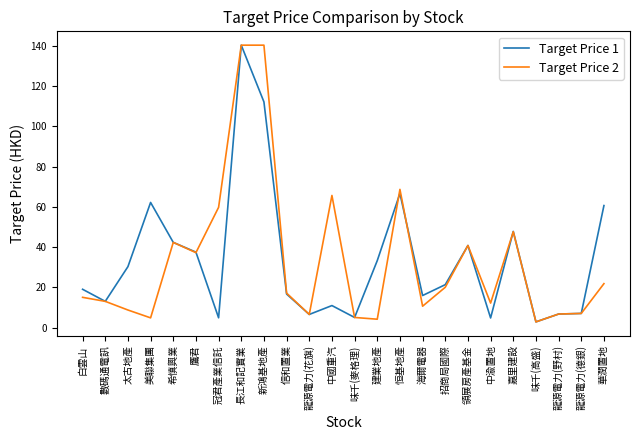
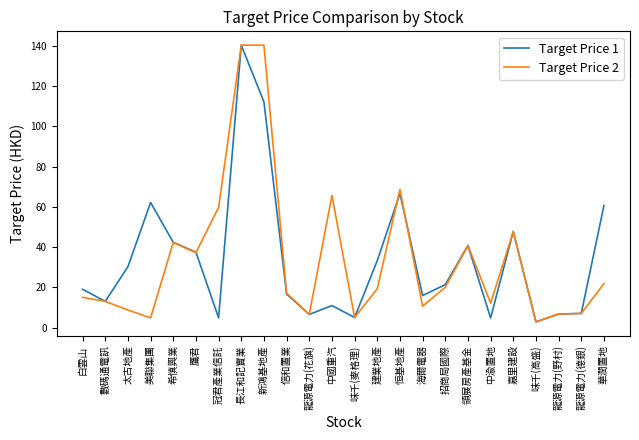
  {
    "Target Price 1": {
      "白雲山": 19,
      "太古地產": 30,
      "美聯集團": 62,
      "冠君產業信託": 5,
      "新鴻基地產": 112,
      "中國重汽": 11,
      "建業地產": 33,
      "恒基地產": 67,
      "海爾電器": 16,
      "招商局國際": 21,
      "中渝置地": 5,
      "華潤置地": 61
    },
    "Target Price 2": {
      "白雲山": 15,
      "太古地產": 9,
      "美聯集團": 5,
      "冠君產業信託": 60,
      "新鴻基地產": 140,
      "中國重汽": 66,
-     "建業地產": 4,
+     "建業地產": 19,
      "恒基地產": 69,
      "海爾電器": 11,
      "招商局國際": 20,
      "中渝置地": 12,
      "華潤置地": 22
    }
  }
